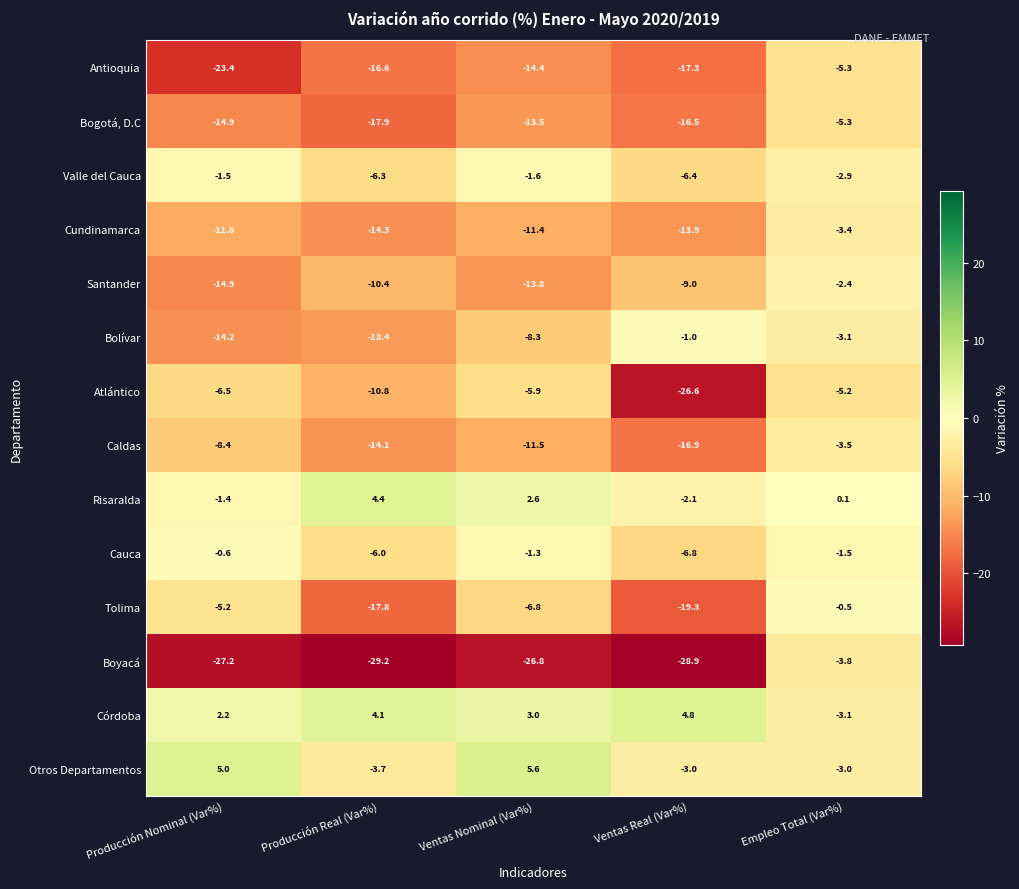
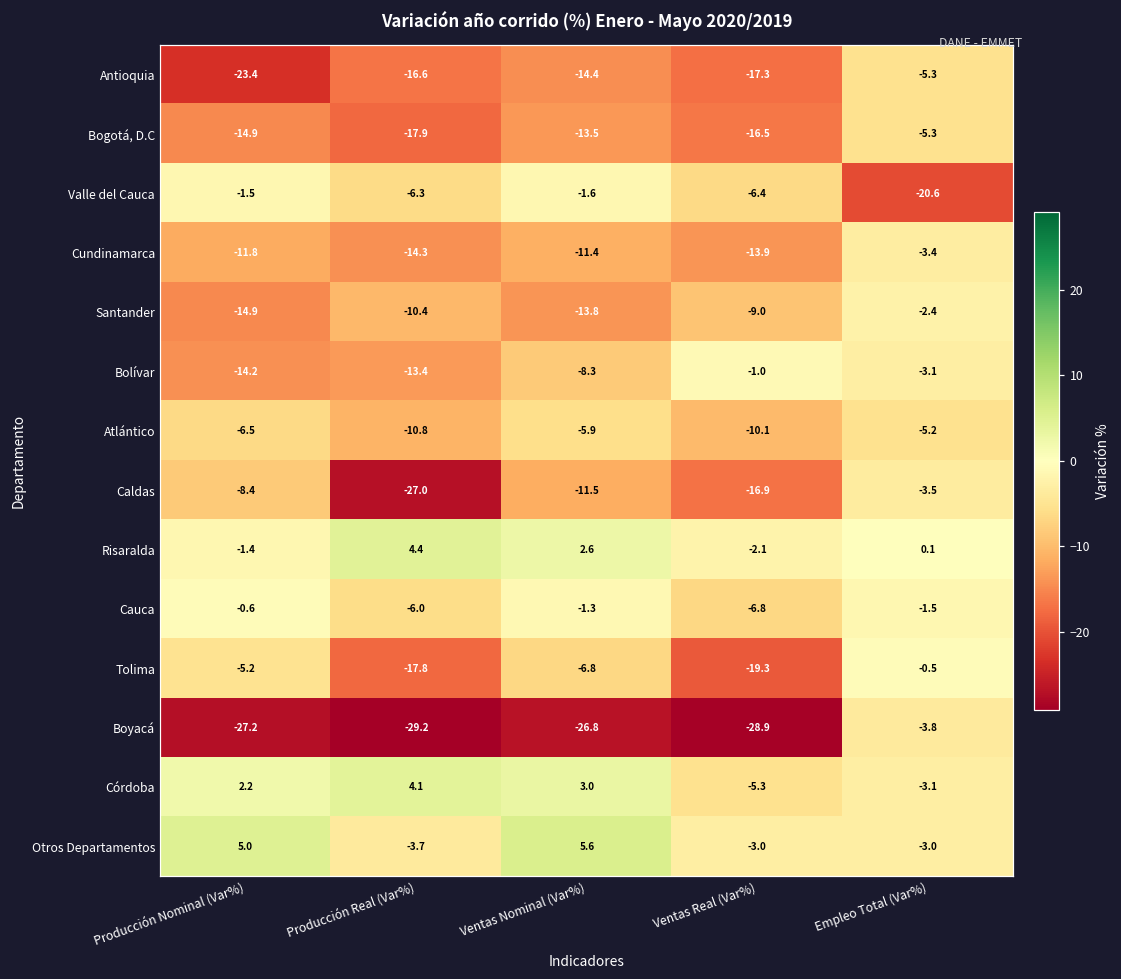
  {
    "Antioquia": {
      "Producción Nominal (Var%)": -23.4,
      "Producción Real (Var%)": -16.6,
      "Ventas Nominal (Var%)": -14.4,
      "Ventas Real (Var%)": -17.3,
      "Empleo Total (Var%)": -5.3
    },
    "Bogotá, D.C": {
      "Producción Nominal (Var%)": -14.9,
      "Producción Real (Var%)": -17.9,
      "Ventas Nominal (Var%)": -13.5,
      "Ventas Real (Var%)": -16.5,
      "Empleo Total (Var%)": -5.3
    },
    "Valle del Cauca": {
      "Producción Nominal (Var%)": -1.5,
      "Producción Real (Var%)": -6.3,
      "Ventas Nominal (Var%)": -1.6,
      "Ventas Real (Var%)": -6.4,
-     "Empleo Total (Var%)": -2.9
+     "Empleo Total (Var%)": -20.6
    },
    "Cundinamarca": {
      "Producción Nominal (Var%)": -11.8,
      "Producción Real (Var%)": -14.3,
      "Ventas Nominal (Var%)": -11.4,
      "Ventas Real (Var%)": -13.9,
      "Empleo Total (Var%)": -3.4
    },
    "Santander": {
      "Producción Nominal (Var%)": -14.9,
      "Producción Real (Var%)": -10.4,
      "Ventas Nominal (Var%)": -13.8,
      "Ventas Real (Var%)": -9.0,
      "Empleo Total (Var%)": -2.4
    },
    "Bolívar": {
      "Producción Nominal (Var%)": -14.2,
      "Producción Real (Var%)": -13.4,
      "Ventas Nominal (Var%)": -8.3,
      "Ventas Real (Var%)": -1.0,
      "Empleo Total (Var%)": -3.1
    },
    "Atlántico": {
      "Producción Nominal (Var%)": -6.5,
      "Producción Real (Var%)": -10.8,
      "Ventas Nominal (Var%)": -5.9,
-     "Ventas Real (Var%)": -26.6,
+     "Ventas Real (Var%)": -10.1,
      "Empleo Total (Var%)": -5.2
    },
    "Caldas": {
      "Producción Nominal (Var%)": -8.4,
-     "Producción Real (Var%)": -14.1,
+     "Producción Real (Var%)": -27.0,
      "Ventas Nominal (Var%)": -11.5,
      "Ventas Real (Var%)": -16.9,
      "Empleo Total (Var%)": -3.5
    },
    "Risaralda": {
      "Producción Nominal (Var%)": -1.4,
      "Producción Real (Var%)": 4.4,
      "Ventas Nominal (Var%)": 2.6,
      "Ventas Real (Var%)": -2.1,
      "Empleo Total (Var%)": 0.1
    },
    "Cauca": {
      "Producción Nominal (Var%)": -0.6,
      "Producción Real (Var%)": -6.0,
      "Ventas Nominal (Var%)": -1.3,
      "Ventas Real (Var%)": -6.8,
      "Empleo Total (Var%)": -1.5
    },
    "Tolima": {
      "Producción Nominal (Var%)": -5.2,
      "Producción Real (Var%)": -17.8,
      "Ventas Nominal (Var%)": -6.8,
      "Ventas Real (Var%)": -19.3,
      "Empleo Total (Var%)": -0.5
    },
    "Boyacá": {
      "Producción Nominal (Var%)": -27.2,
      "Producción Real (Var%)": -29.2,
      "Ventas Nominal (Var%)": -26.8,
      "Ventas Real (Var%)": -28.9,
      "Empleo Total (Var%)": -3.8
    },
    "Córdoba": {
      "Producción Nominal (Var%)": 2.2,
      "Producción Real (Var%)": 4.1,
      "Ventas Nominal (Var%)": 3.0,
-     "Ventas Real (Var%)": 4.8,
+     "Ventas Real (Var%)": -5.3,
      "Empleo Total (Var%)": -3.1
    },
    "Otros Departamentos": {
      "Producción Nominal (Var%)": 5.0,
      "Producción Real (Var%)": -3.7,
      "Ventas Nominal (Var%)": 5.6,
      "Ventas Real (Var%)": -3.0,
      "Empleo Total (Var%)": -3.0
    }
  }
